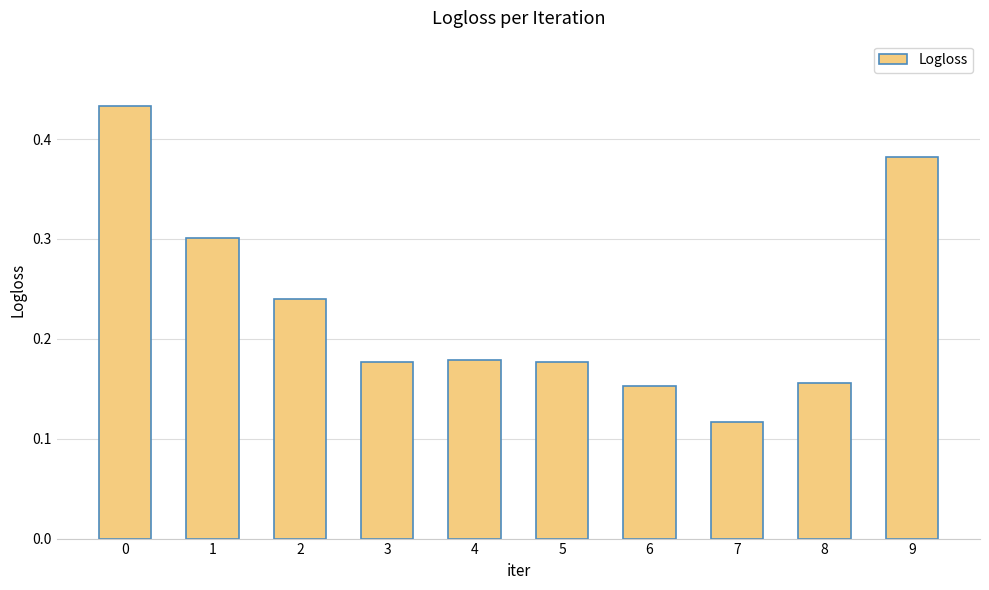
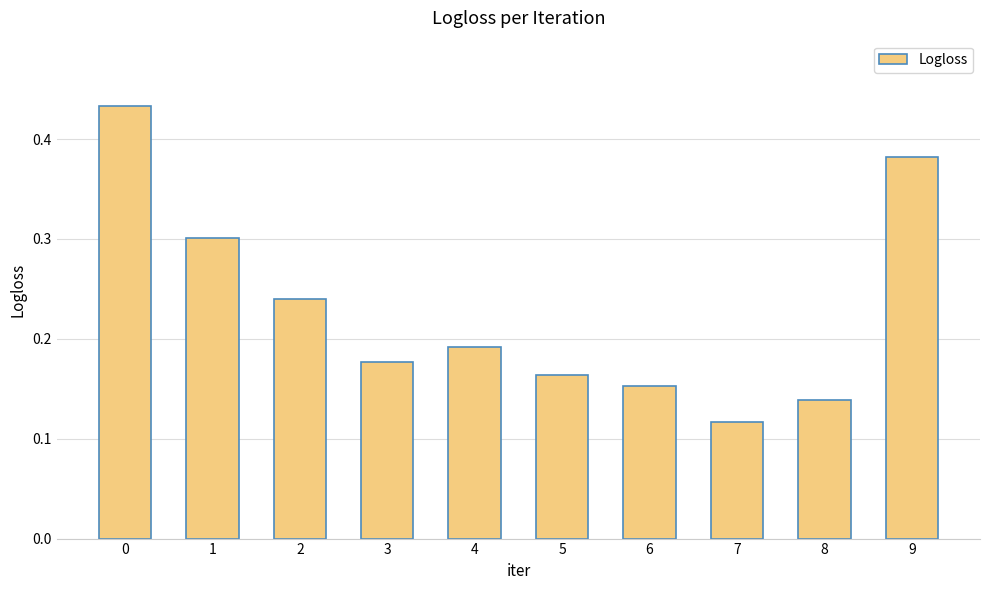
  {
    "0": 0.43,
    "1": 0.30,
    "2": 0.24,
    "3": 0.18,
-   "4": 0.18,
-   "5": 0.18,
+   "4": 0.19,
+   "5": 0.16,
    "6": 0.15,
    "7": 0.12,
-   "8": 0.16,
+   "8": 0.14,
    "9": 0.38
  }
